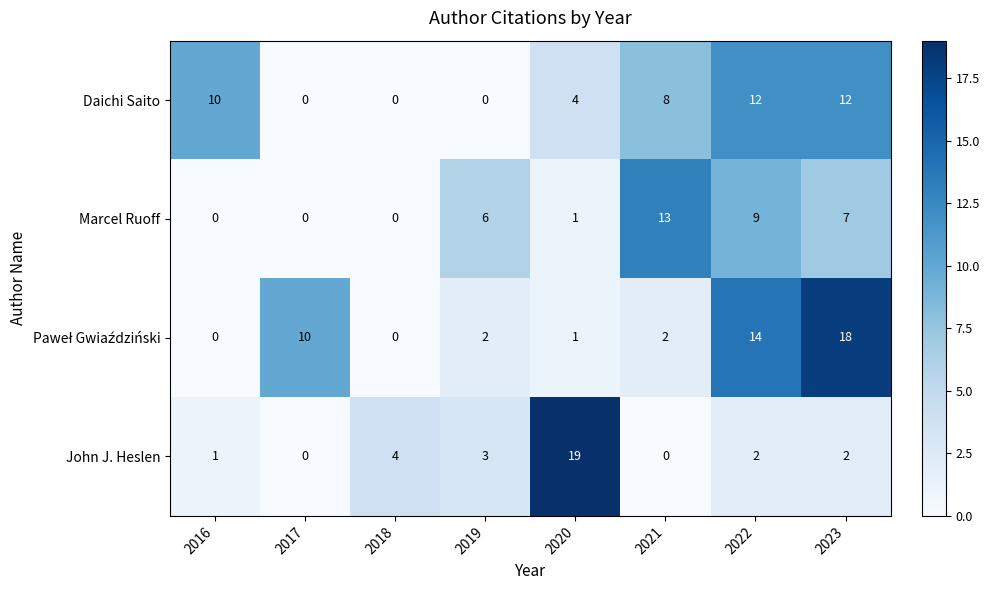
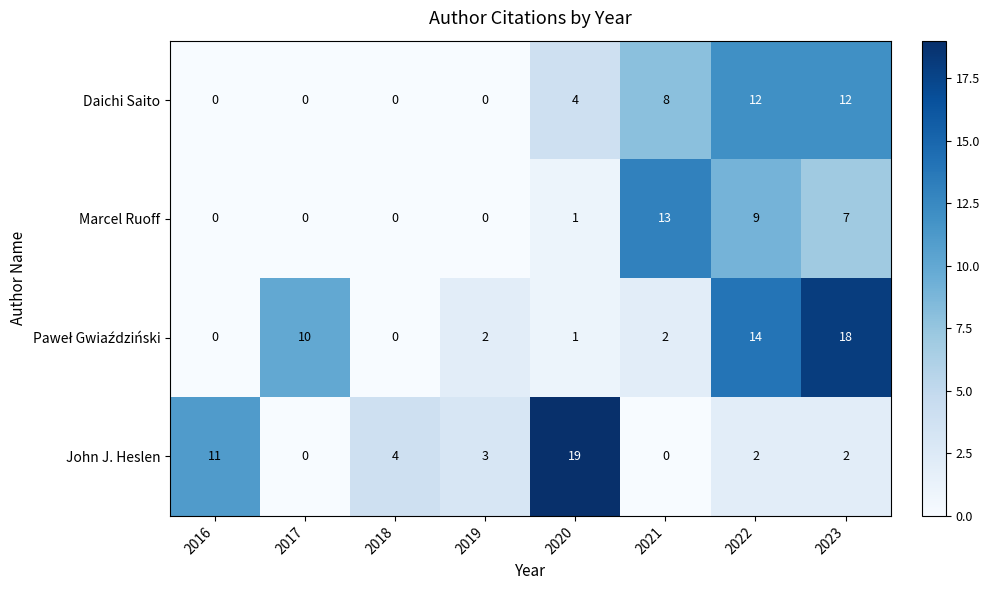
  {
    "Daichi Saito": {
-     "2016": 10,
+     "2016": 0,
      "2017": 0,
      "2018": 0,
      "2019": 0,
      "2020": 4,
      "2021": 8,
      "2022": 12,
      "2023": 12
    },
    "Marcel Ruoff": {
      "2016": 0,
      "2017": 0,
      "2018": 0,
-     "2019": 6,
+     "2019": 0,
      "2020": 1,
      "2021": 13,
      "2022": 9,
      "2023": 7
    },
    "Paweł Gwiaździński": {
      "2016": 0,
      "2017": 10,
      "2018": 0,
      "2019": 2,
      "2020": 1,
      "2021": 2,
      "2022": 14,
      "2023": 18
    },
    "John J. Heslen": {
-     "2016": 1,
+     "2016": 11,
      "2017": 0,
      "2018": 4,
      "2019": 3,
      "2020": 19,
      "2021": 0,
      "2022": 2,
      "2023": 2
    }
  }
